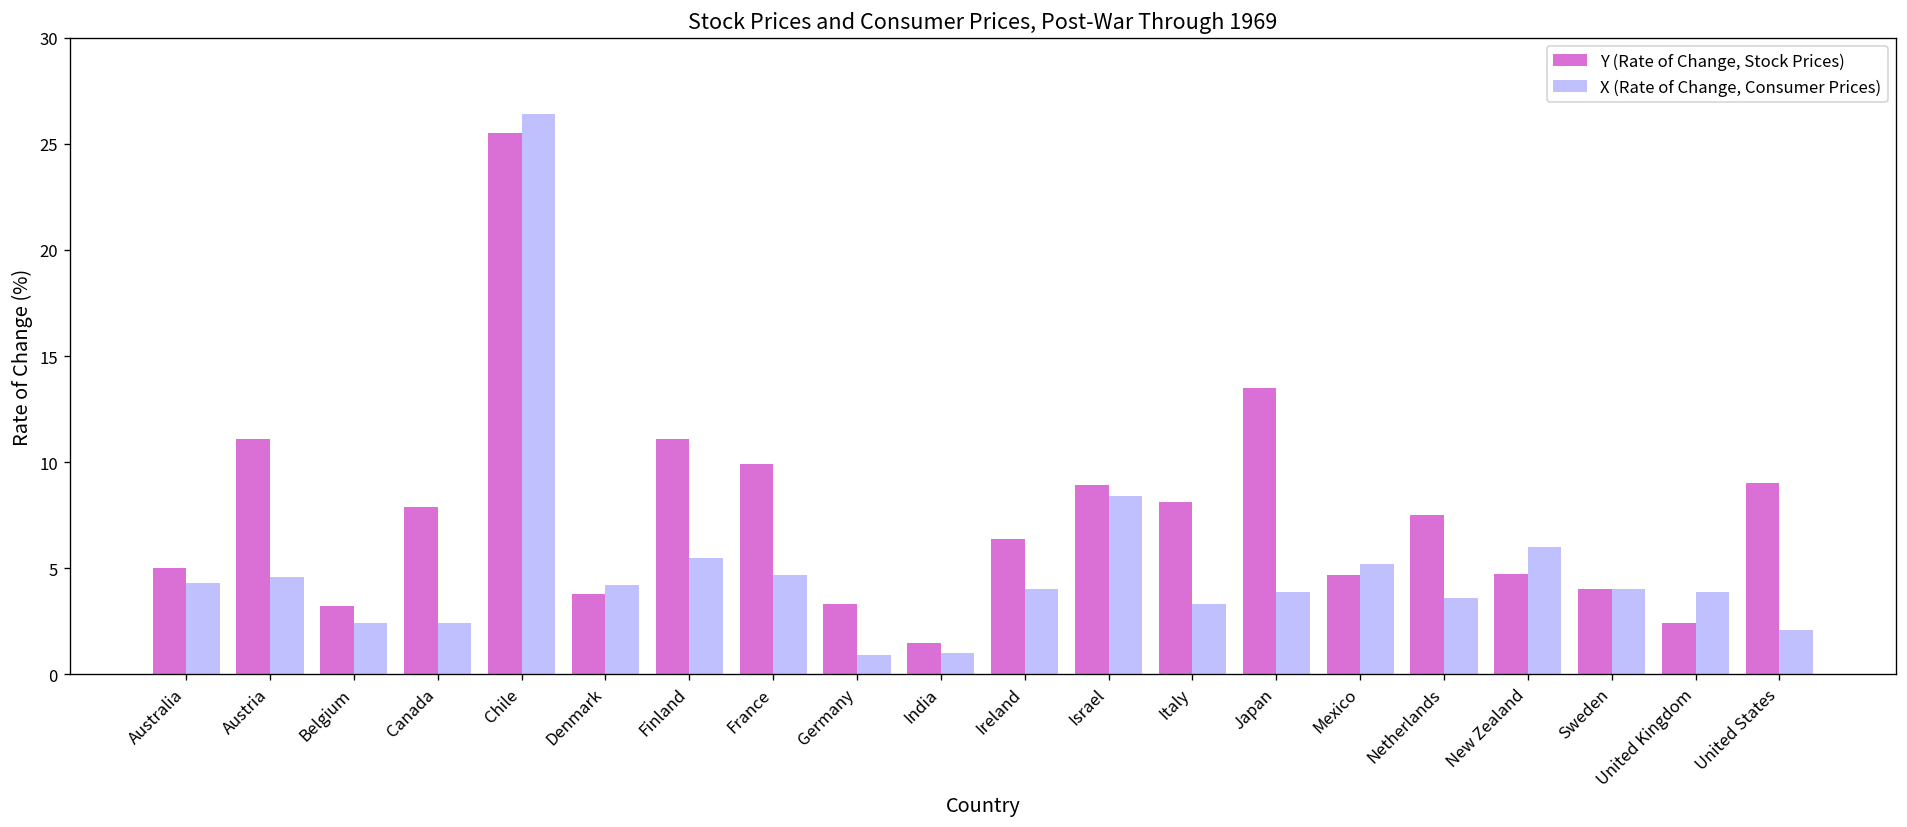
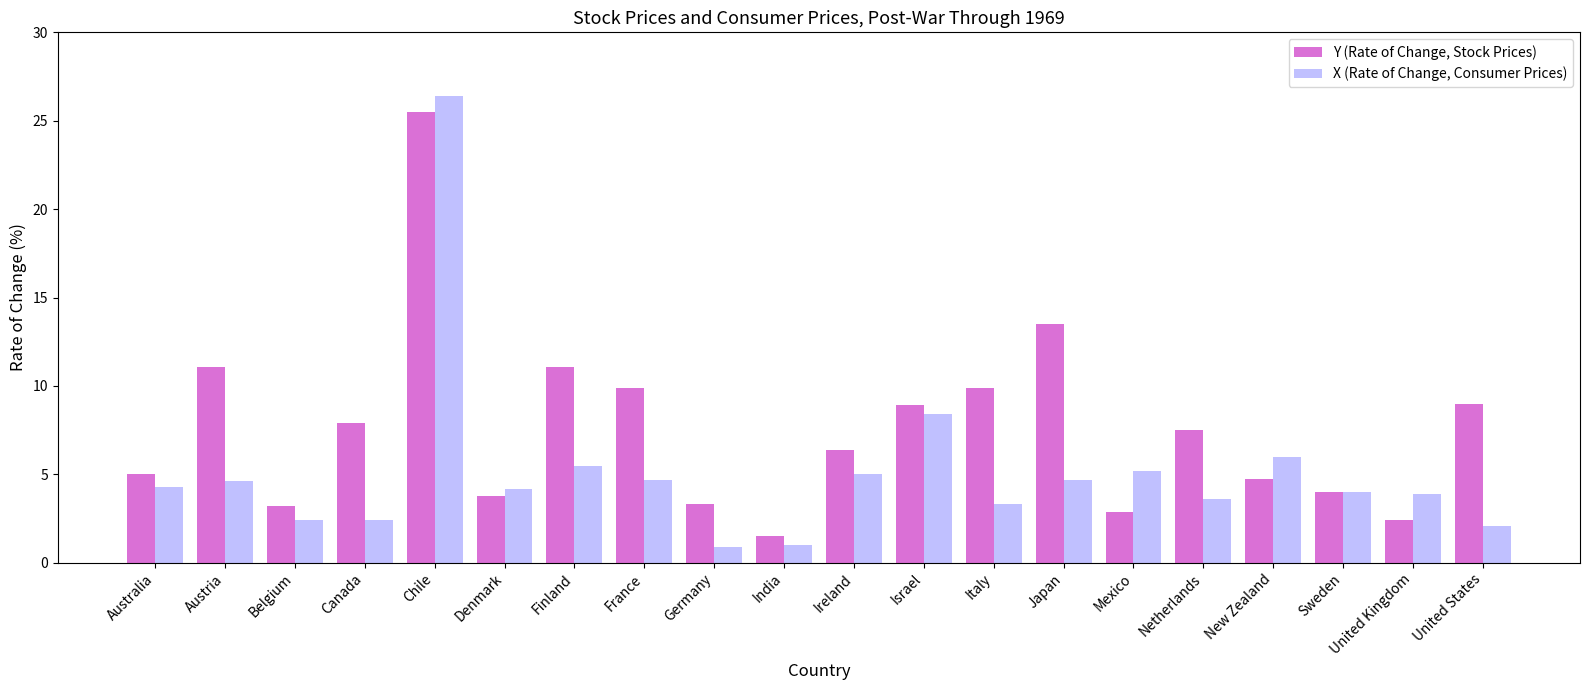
  {
    "Y (Rate of Change, Stock Prices)": {
      "Australia": 5.0,
      "Austria": 11.1,
      "Belgium": 3.2,
      "Canada": 7.9,
      "Chile": 25.5,
      "Denmark": 3.8,
      "Finland": 11.1,
      "France": 9.9,
      "Germany": 3.3,
      "India": 1.5,
      "Ireland": 6.4,
      "Israel": 8.9,
-     "Italy": 8.1,
+     "Italy": 9.9,
      "Japan": 13.5,
-     "Mexico": 4.7,
+     "Mexico": 2.9,
      "Netherlands": 7.5,
      "New Zealand": 4.7,
      "Sweden": 4.0,
      "United Kingdom": 2.4,
      "United States": 9.0
    },
    "X (Rate of Change, Consumer Prices)": {
      "Australia": 4.3,
      "Austria": 4.6,
      "Belgium": 2.4,
      "Canada": 2.4,
      "Chile": 26.4,
      "Denmark": 4.2,
      "Finland": 5.5,
      "France": 4.7,
      "Germany": 0.9,
      "India": 1.0,
-     "Ireland": 4,
+     "Ireland": 5,
      "Israel": 8.4,
      "Italy": 3.3,
-     "Japan": 3.9,
+     "Japan": 4.7,
      "Mexico": 5.2,
      "Netherlands": 3.6,
      "New Zealand": 6.0,
      "Sweden": 4.0,
      "United Kingdom": 3.9,
      "United States": 2.1
    }
  }
